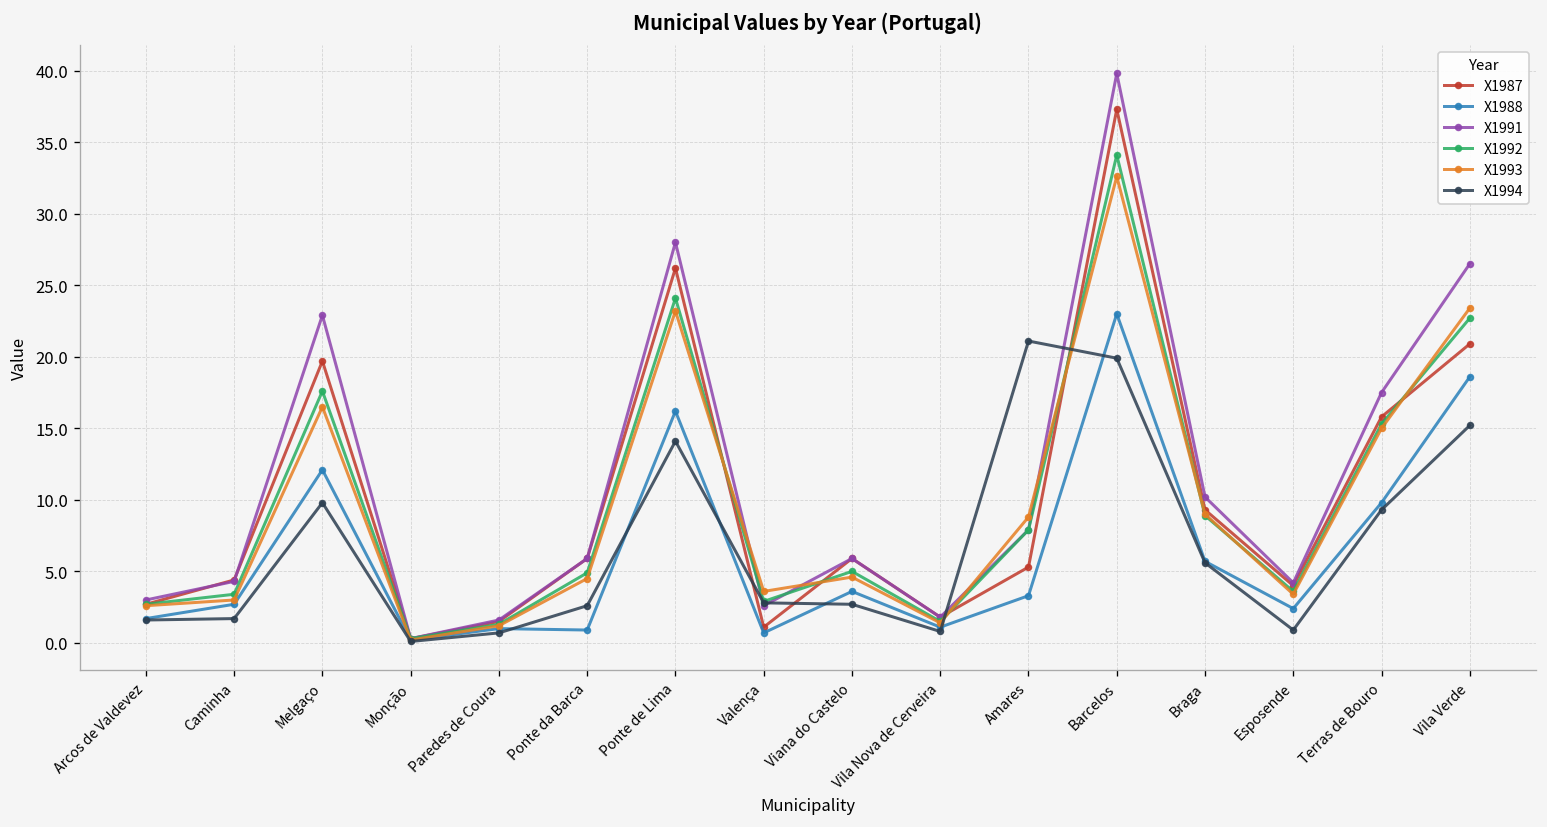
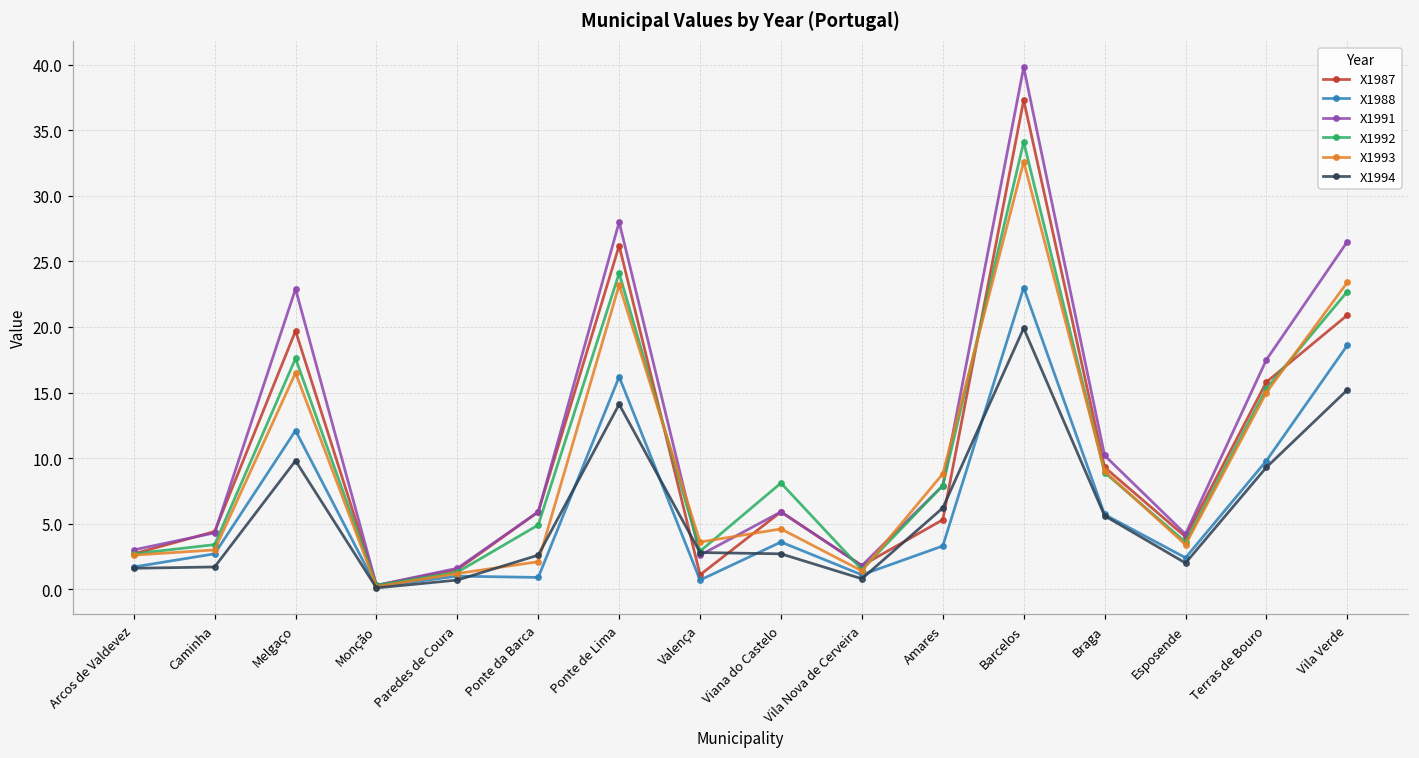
  {
    "X1987": {
      "Melgaço": 19.7,
      "Ponte de Lima": 26.2,
      "Valença": 1.1,
      "Amares": 5.3,
      "Barcelos": 37.3,
      "Braga": 9.3,
      "Terras de Bouro": 15.8,
      "Vila Verde": 20.9
    },
    "X1988": {
      "Caminha": 2.7,
      "Melgaço": 12.1,
      "Ponte da Barca": 0.9,
      "Ponte de Lima": 16.2,
      "Valença": 0.7,
      "Viana do Castelo": 3.6,
      "Vila Nova de Cerveira": 1.1,
      "Amares": 3.3,
      "Barcelos": 23.0,
      "Esposende": 2.4,
      "Terras de Bouro": 9.8,
      "Vila Verde": 18.6
    },
    "X1991": {
      "Arcos de Valdevez": 3.0,
      "Melgaço": 22.9,
      "Ponte de Lima": 28.0,
      "Barcelos": 39.8,
      "Braga": 10.2,
      "Terras de Bouro": 17.5,
      "Vila Verde": 26.5
    },
    "X1992": {
      "Caminha": 3.4,
      "Melgaço": 17.6,
      "Ponte da Barca": 4.9,
      "Ponte de Lima": 24.1,
-     "Viana do Castelo": 5.0,
+     "Viana do Castelo": 8.1,
      "Barcelos": 34.1,
      "Terras de Bouro": 15.3,
      "Vila Verde": 22.7
    },
    "X1993": {
      "Caminha": 3.0,
      "Melgaço": 16.5,
-     "Ponte da Barca": 4.5,
+     "Ponte da Barca": 2.1,
      "Ponte de Lima": 23.2,
      "Valença": 3.6,
      "Viana do Castelo": 4.6,
      "Amares": 8.8,
      "Barcelos": 32.6,
      "Terras de Bouro": 15.0,
      "Vila Verde": 23.4
    },
    "X1994": {
      "Caminha": 1.7,
      "Melgaço": 9.8,
      "Paredes de Coura": 0.7,
      "Ponte da Barca": 2.6,
      "Ponte de Lima": 14.1,
      "Viana do Castelo": 2.7,
      "Vila Nova de Cerveira": 0.8,
-     "Amares": 21.1,
+     "Amares": 6.2,
      "Barcelos": 19.9,
-     "Esposende": 0.9,
+     "Esposende": 2.0,
      "Terras de Bouro": 9.3,
      "Vila Verde": 15.2
    }
  }
